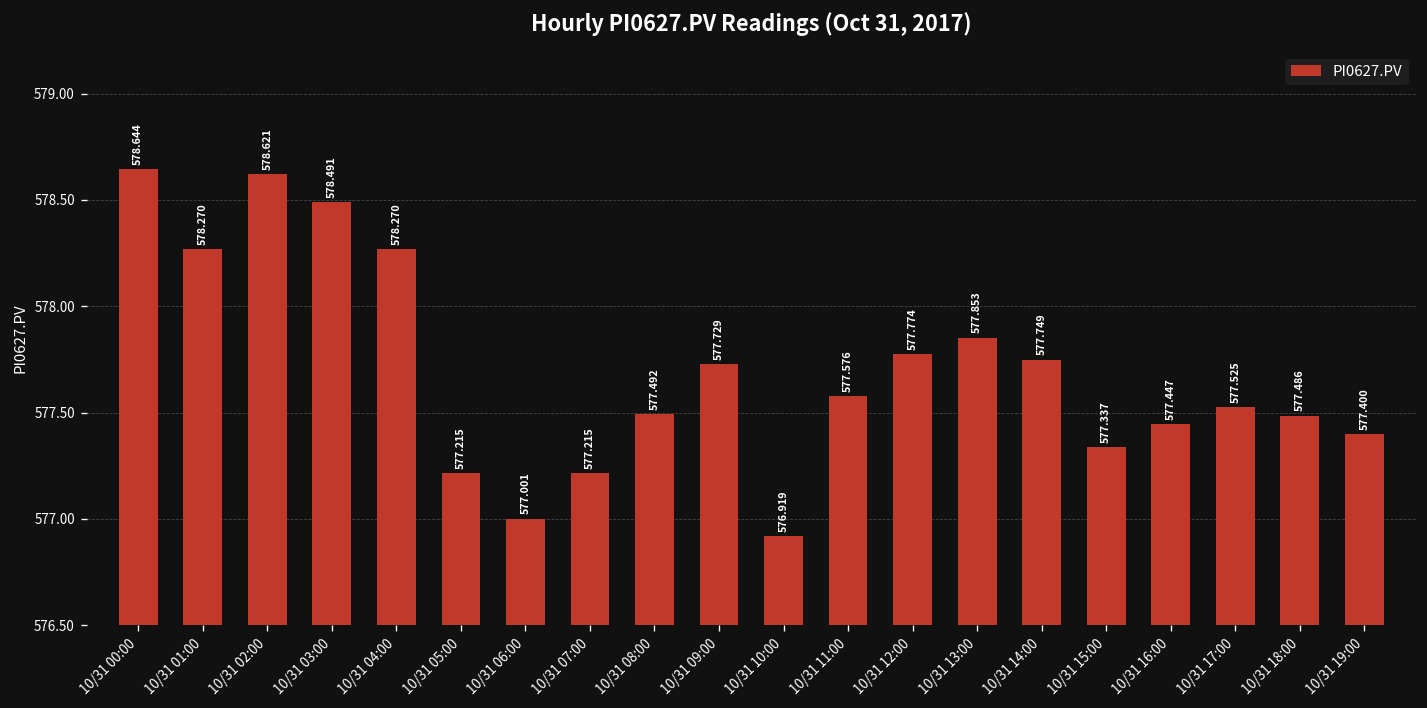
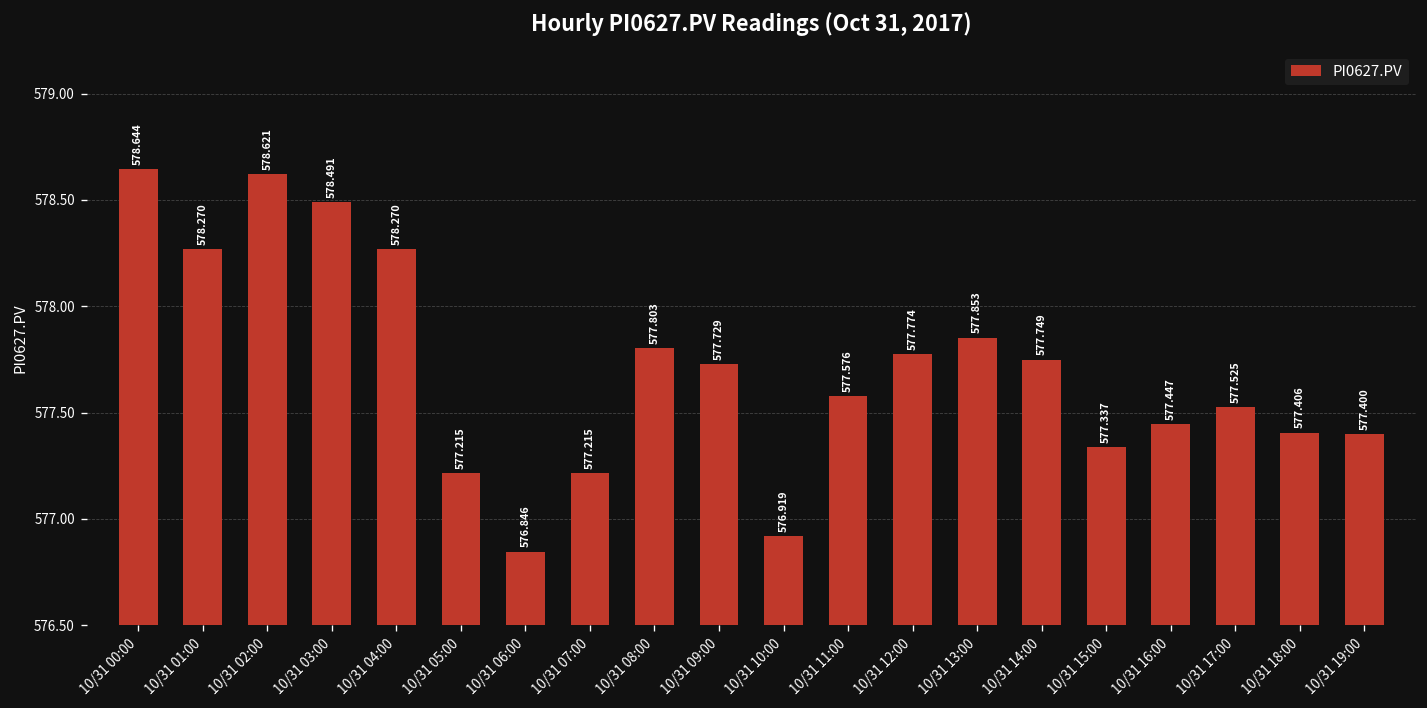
  {
    "10/31 00:00": 578.644,
    "10/31 01:00": 578.270,
    "10/31 02:00": 578.621,
    "10/31 03:00": 578.491,
    "10/31 04:00": 578.270,
    "10/31 05:00": 577.215,
-   "10/31 06:00": 577.001,
+   "10/31 06:00": 576.846,
    "10/31 07:00": 577.215,
-   "10/31 08:00": 577.492,
+   "10/31 08:00": 577.803,
    "10/31 09:00": 577.729,
    "10/31 10:00": 576.919,
    "10/31 11:00": 577.576,
    "10/31 12:00": 577.774,
    "10/31 13:00": 577.853,
    "10/31 14:00": 577.749,
    "10/31 15:00": 577.337,
    "10/31 16:00": 577.447,
    "10/31 17:00": 577.525,
-   "10/31 18:00": 577.486,
+   "10/31 18:00": 577.406,
    "10/31 19:00": 577.400
  }
